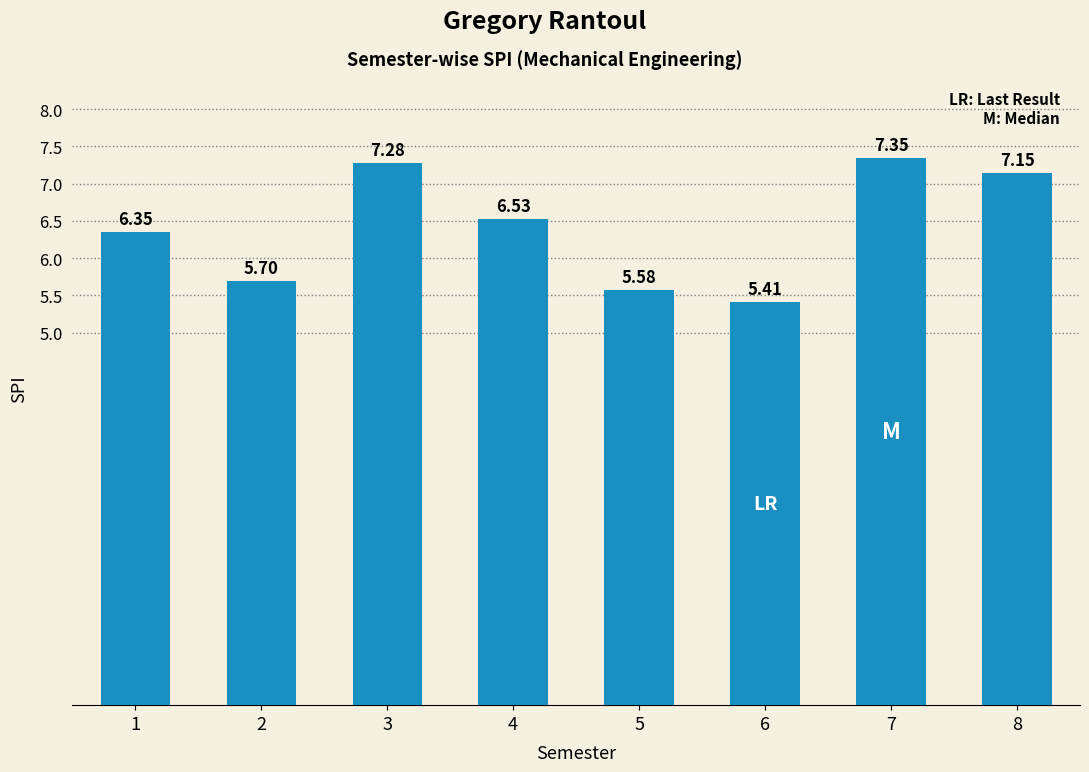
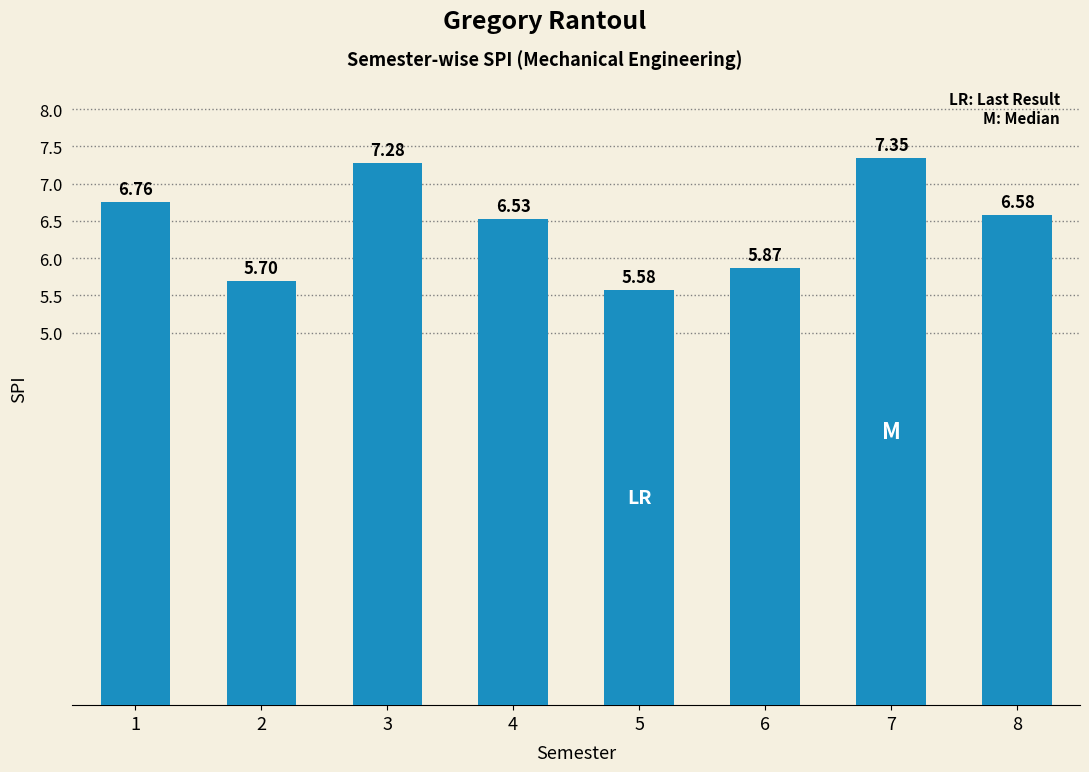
  {
-   "1": 6.35,
+   "1": 6.76,
    "2": 5.70,
    "3": 7.28,
    "4": 6.53,
    "5": 5.58,
-   "6": 5.41,
+   "6": 5.87,
    "7": 7.35,
-   "8": 7.15
+   "8": 6.58
  }
